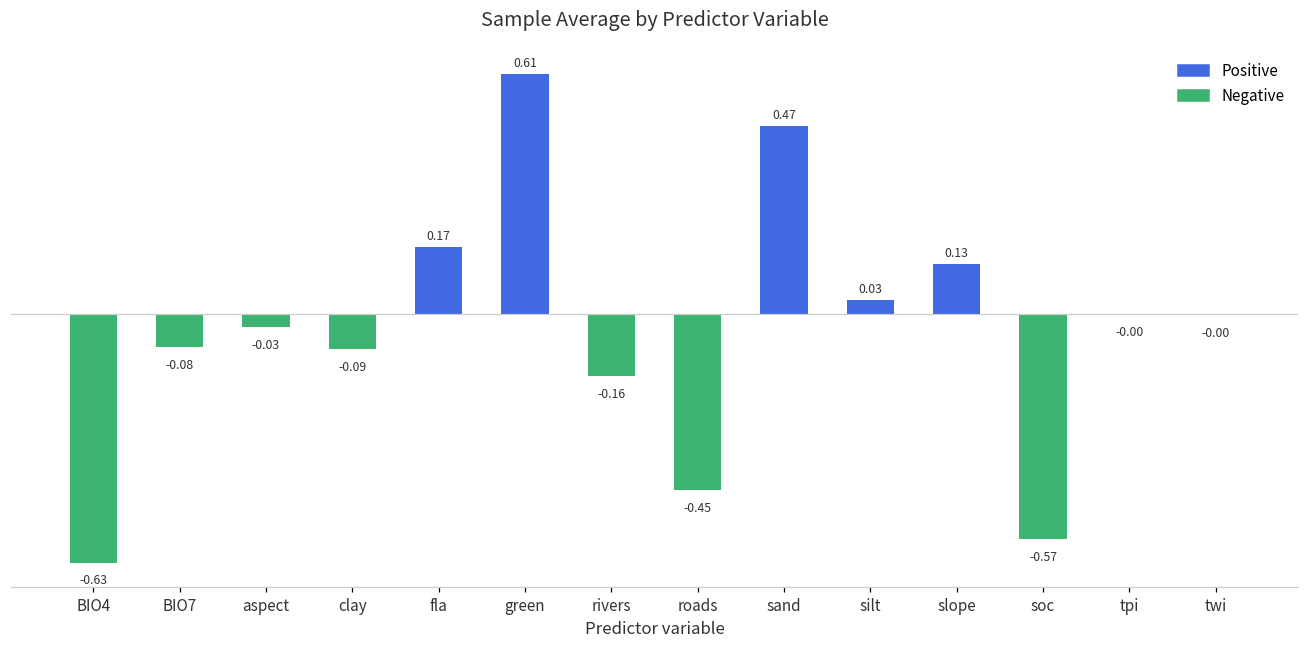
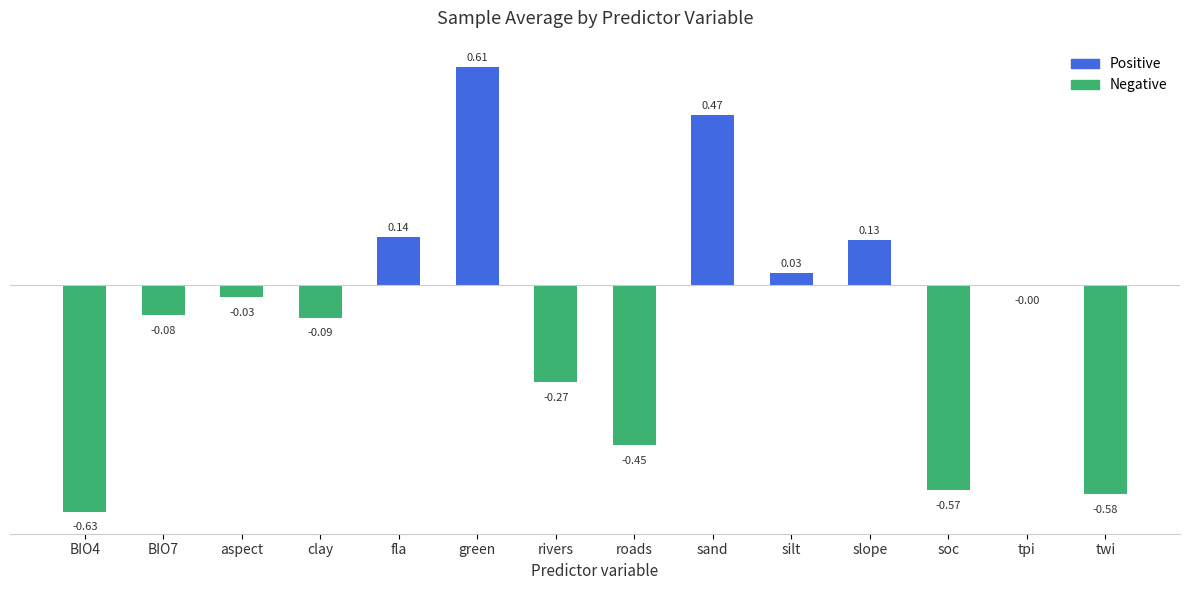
  {
    "BIO4": -0.63,
    "BIO7": -0.08,
    "aspect": -0.03,
    "clay": -0.09,
-   "fla": 0.17,
+   "fla": 0.14,
    "green": 0.61,
-   "rivers": -0.16,
+   "rivers": -0.27,
    "roads": -0.45,
    "sand": 0.47,
    "silt": 0.03,
    "slope": 0.13,
    "soc": -0.57,
    "tpi": -0.00,
-   "twi": -0.00
+   "twi": -0.58
  }
